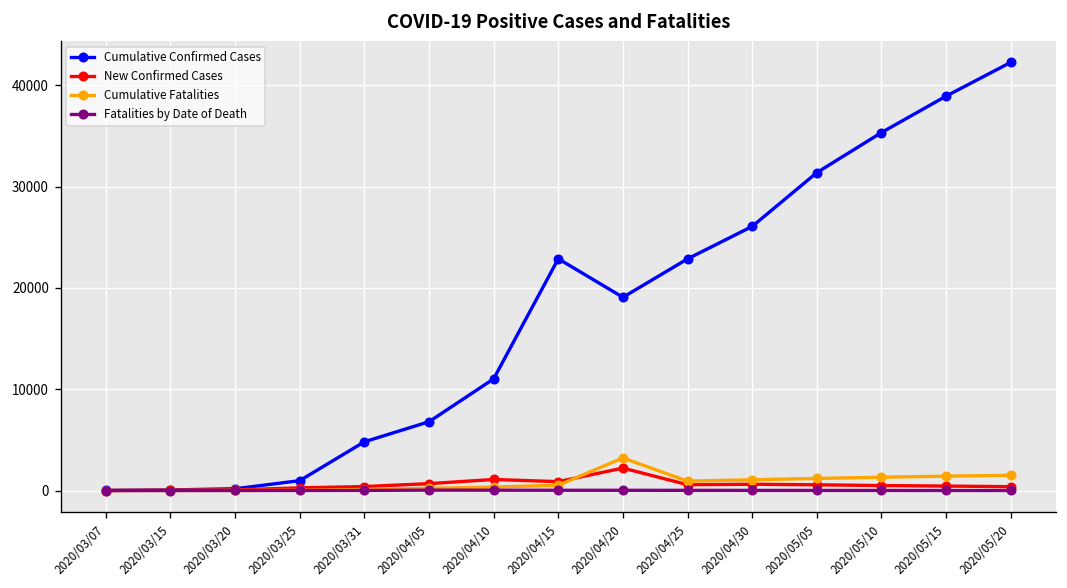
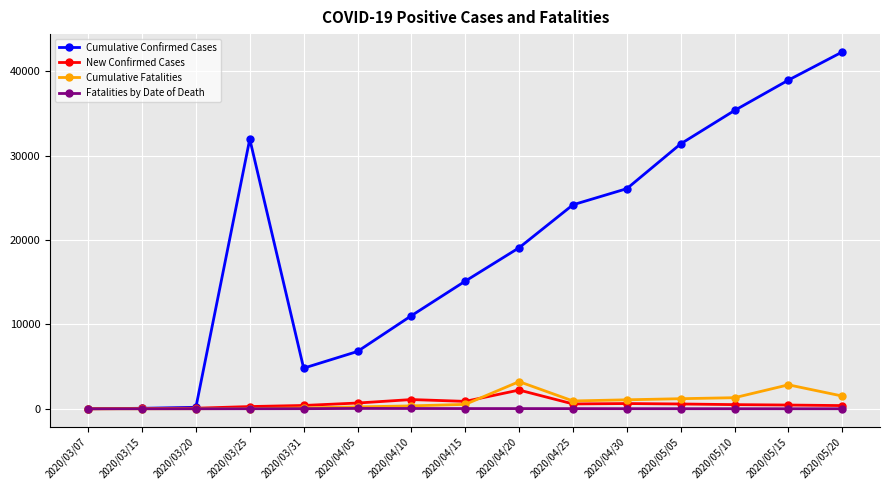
  {
    "Cumulative Confirmed Cases": {
-     "2020/03/25": 1000,
+     "2020/03/25": 32000,
      "2020/03/31": 5000,
      "2020/04/05": 7000,
      "2020/04/10": 11000,
-     "2020/04/15": 23000,
+     "2020/04/15": 15000,
      "2020/04/20": 19000,
-     "2020/04/25": 23000,
+     "2020/04/25": 24000,
      "2020/04/30": 26000,
      "2020/05/05": 31000,
      "2020/05/10": 35000,
      "2020/05/15": 39000,
      "2020/05/20": 42000
    },
    "New Confirmed Cases": {
      "2020/04/05": 1000,
      "2020/04/10": 1000,
      "2020/04/15": 1000,
      "2020/04/20": 2000,
      "2020/04/25": 1000,
      "2020/04/30": 1000,
      "2020/05/05": 1000,
      "2020/05/10": 0,
      "2020/05/15": 0,
      "2020/05/20": 0
    },
    "Cumulative Fatalities": {
      "2020/04/10": 0,
      "2020/04/15": 1000,
      "2020/04/20": 3000,
      "2020/04/25": 1000,
      "2020/04/30": 1000,
      "2020/05/05": 1000,
      "2020/05/10": 1000,
-     "2020/05/15": 1000,
+     "2020/05/15": 3000,
      "2020/05/20": 2000
    },
    "Fatalities by Date of Death": {
      "2020/04/10": 0,
      "2020/04/15": 0,
      "2020/04/20": 0,
      "2020/04/25": 0,
      "2020/04/30": 0,
      "2020/05/05": 0,
      "2020/05/10": 0,
      "2020/05/15": 0,
      "2020/05/20": 0
    }
  }
